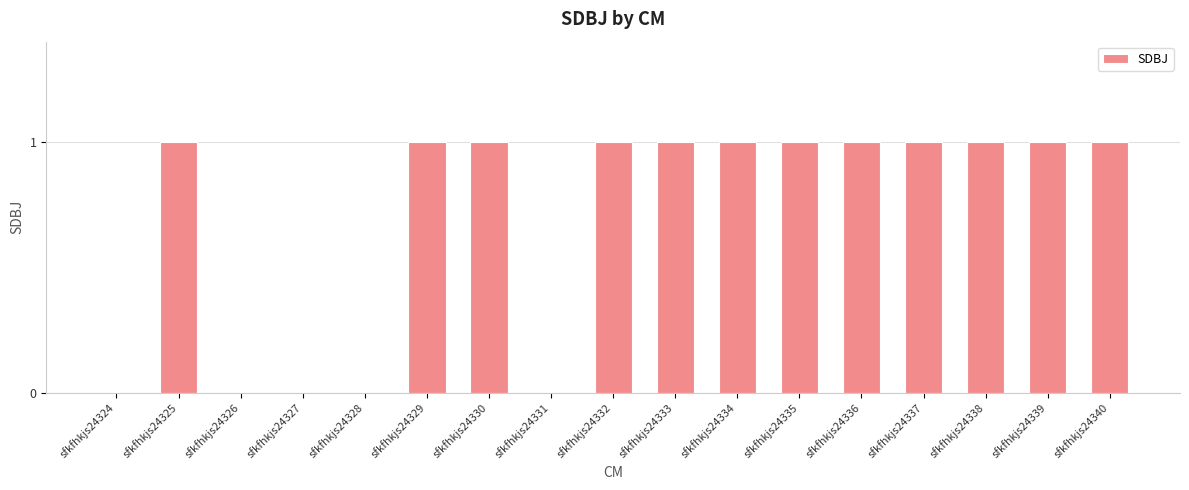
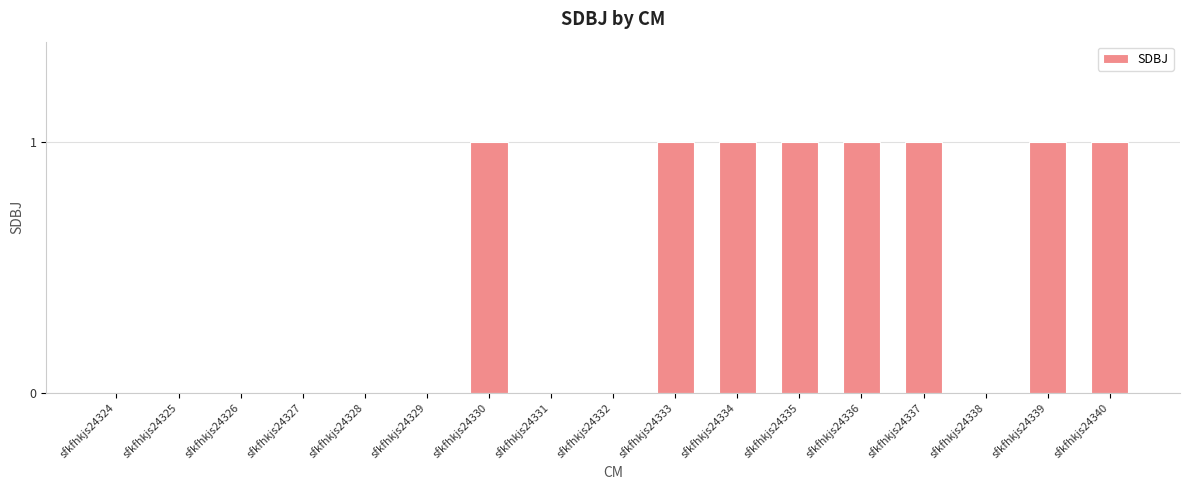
  {
    "sfkfhkjs24324": 0,
-   "sfkfhkjs24325": 1,
+   "sfkfhkjs24325": 0,
    "sfkfhkjs24326": 0,
    "sfkfhkjs24327": 0,
    "sfkfhkjs24328": 0,
-   "sfkfhkjs24329": 1,
+   "sfkfhkjs24329": 0,
    "sfkfhkjs24330": 1,
    "sfkfhkjs24331": 0,
-   "sfkfhkjs24332": 1,
+   "sfkfhkjs24332": 0,
    "sfkfhkjs24333": 1,
    "sfkfhkjs24334": 1,
    "sfkfhkjs24335": 1,
    "sfkfhkjs24336": 1,
    "sfkfhkjs24337": 1,
-   "sfkfhkjs24338": 1,
+   "sfkfhkjs24338": 0,
    "sfkfhkjs24339": 1,
    "sfkfhkjs24340": 1
  }
